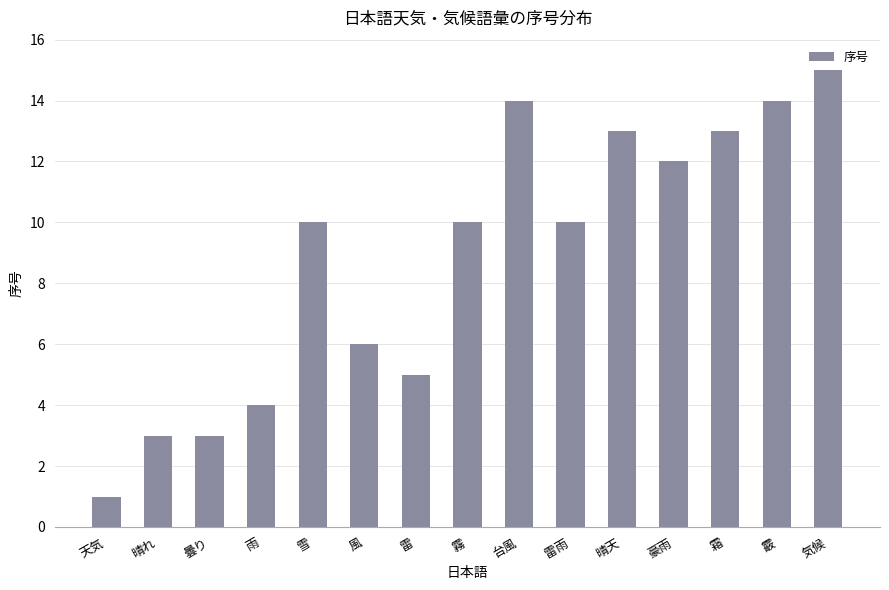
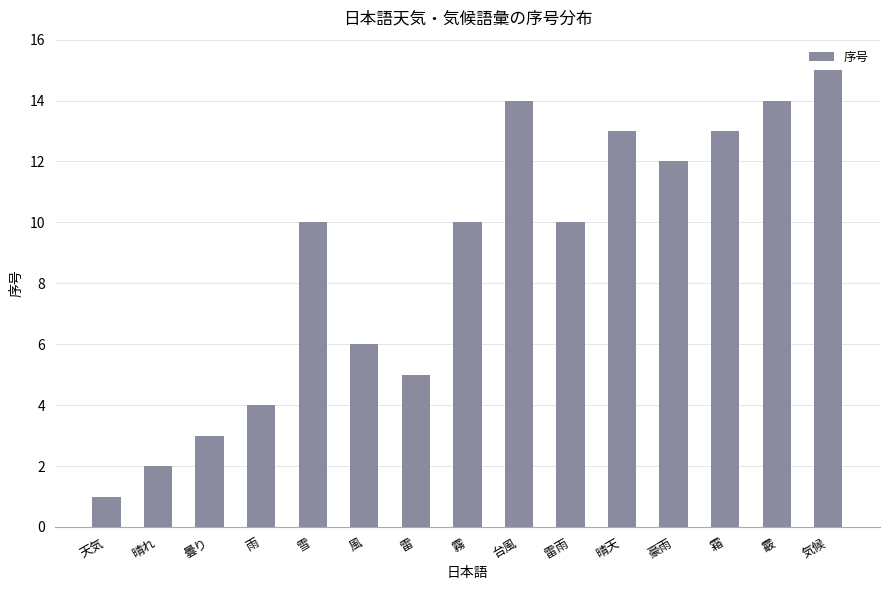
  {
    "天気": 1,
-   "晴れ": 3,
+   "晴れ": 2,
    "曇り": 3,
    "雨": 4,
    "雪": 10,
    "風": 6,
    "雷": 5,
    "霧": 10,
    "台風": 14,
    "雷雨": 10,
    "晴天": 13,
    "豪雨": 12,
    "霜": 13,
    "霰": 14,
    "気候": 15
  }
